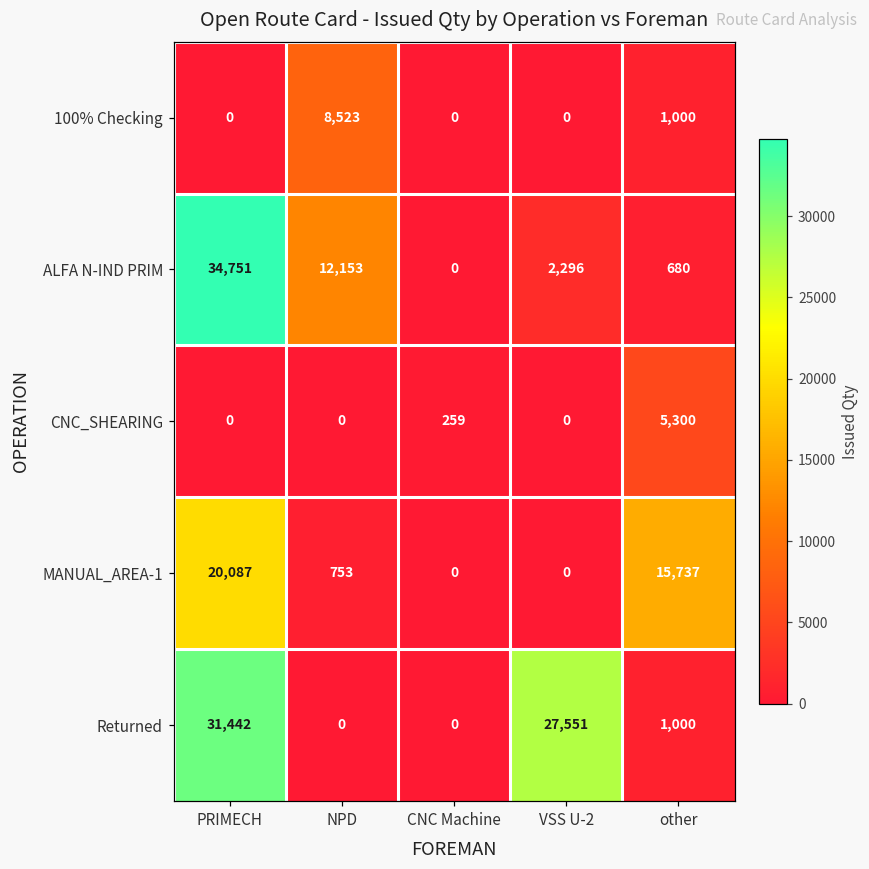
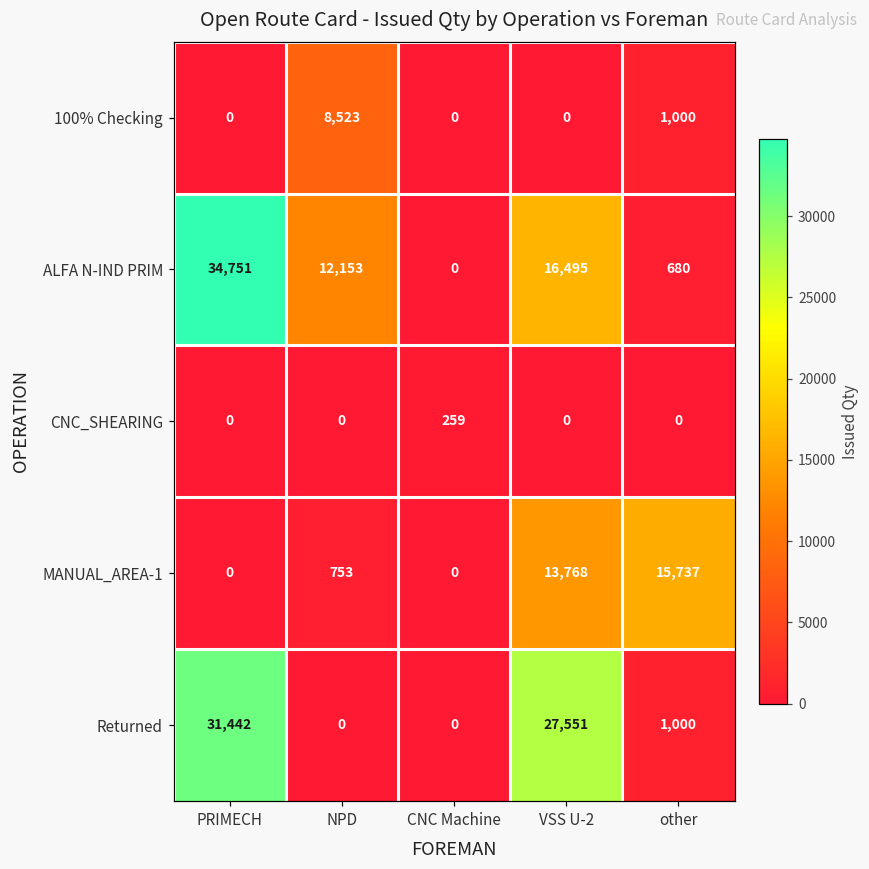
  {
    "100% Checking": {
      "PRIMECH": "0",
      "NPD": "8,523",
      "CNC Machine": "0",
      "VSS U-2": "0",
      "other": "1,000"
    },
    "ALFA N-IND PRIM": {
      "PRIMECH": "34,751",
      "NPD": "12,153",
      "CNC Machine": "0",
-     "VSS U-2": "2,296",
+     "VSS U-2": "16,495",
      "other": "680"
    },
    "CNC_SHEARING": {
      "PRIMECH": "0",
      "NPD": "0",
      "CNC Machine": "259",
      "VSS U-2": "0",
-     "other": "5,300"
+     "other": "0"
    },
    "MANUAL_AREA-1": {
-     "PRIMECH": "20,087",
+     "PRIMECH": "0",
      "NPD": "753",
      "CNC Machine": "0",
-     "VSS U-2": "0",
+     "VSS U-2": "13,768",
      "other": "15,737"
    },
    "Returned": {
      "PRIMECH": "31,442",
      "NPD": "0",
      "CNC Machine": "0",
      "VSS U-2": "27,551",
      "other": "1,000"
    }
  }
